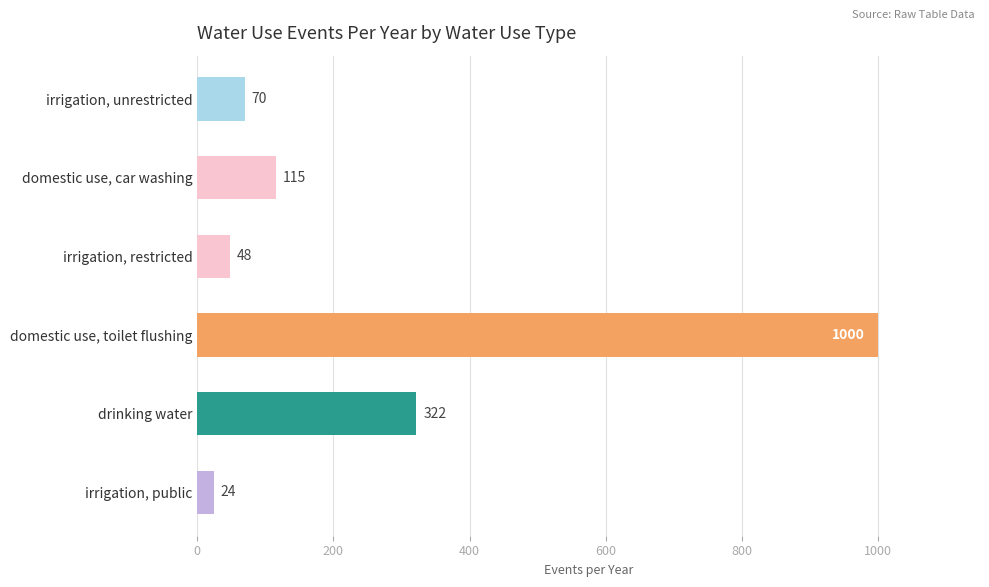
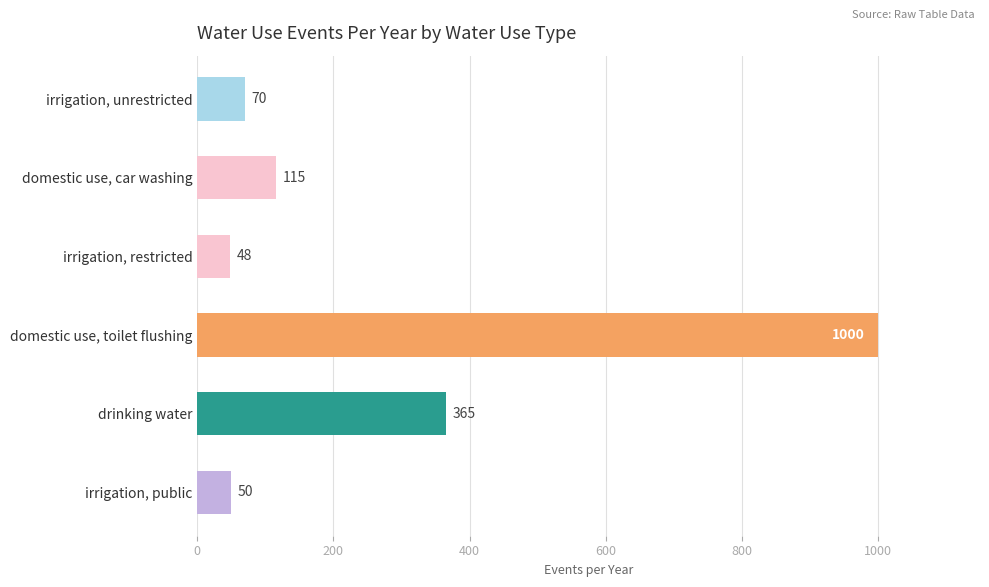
  {
    "irrigation, unrestricted": 70,
    "domestic use, car washing": 115,
    "irrigation, restricted": 48,
    "domestic use, toilet flushing": 1000,
-   "drinking water": 322,
-   "irrigation, public": 24
+   "drinking water": 365,
+   "irrigation, public": 50
  }
